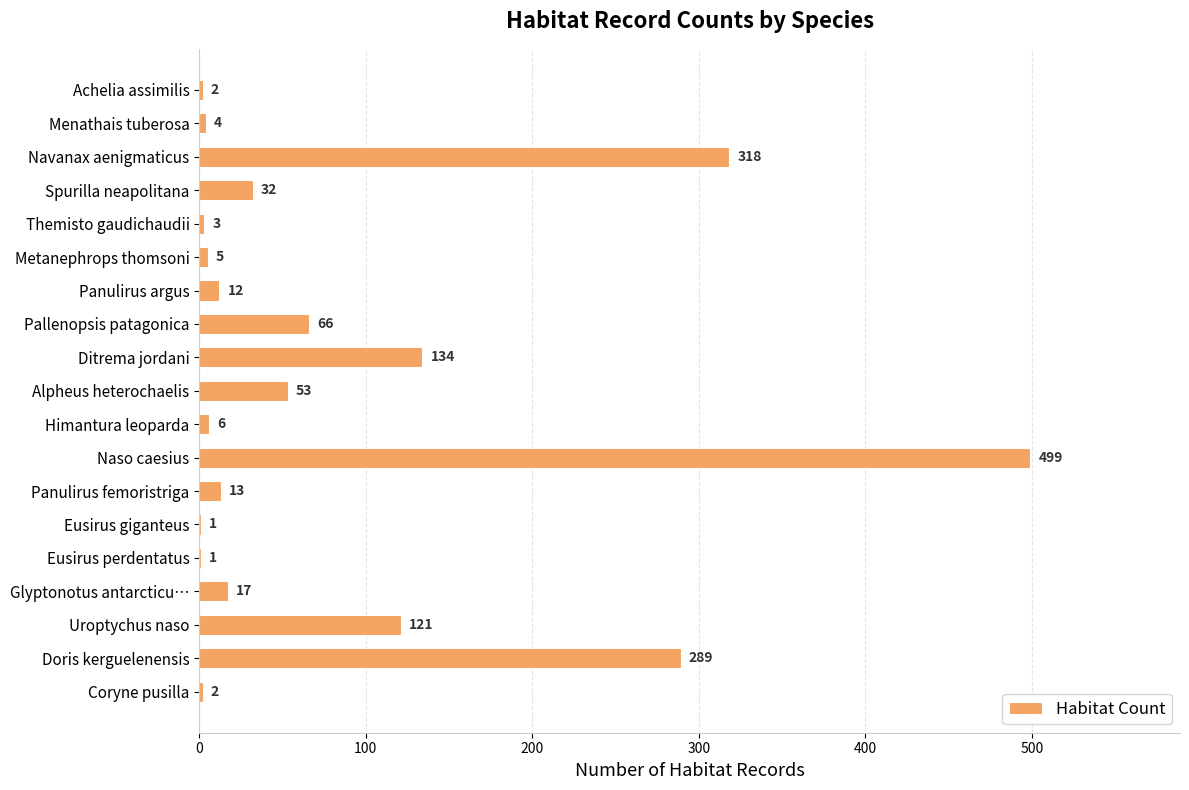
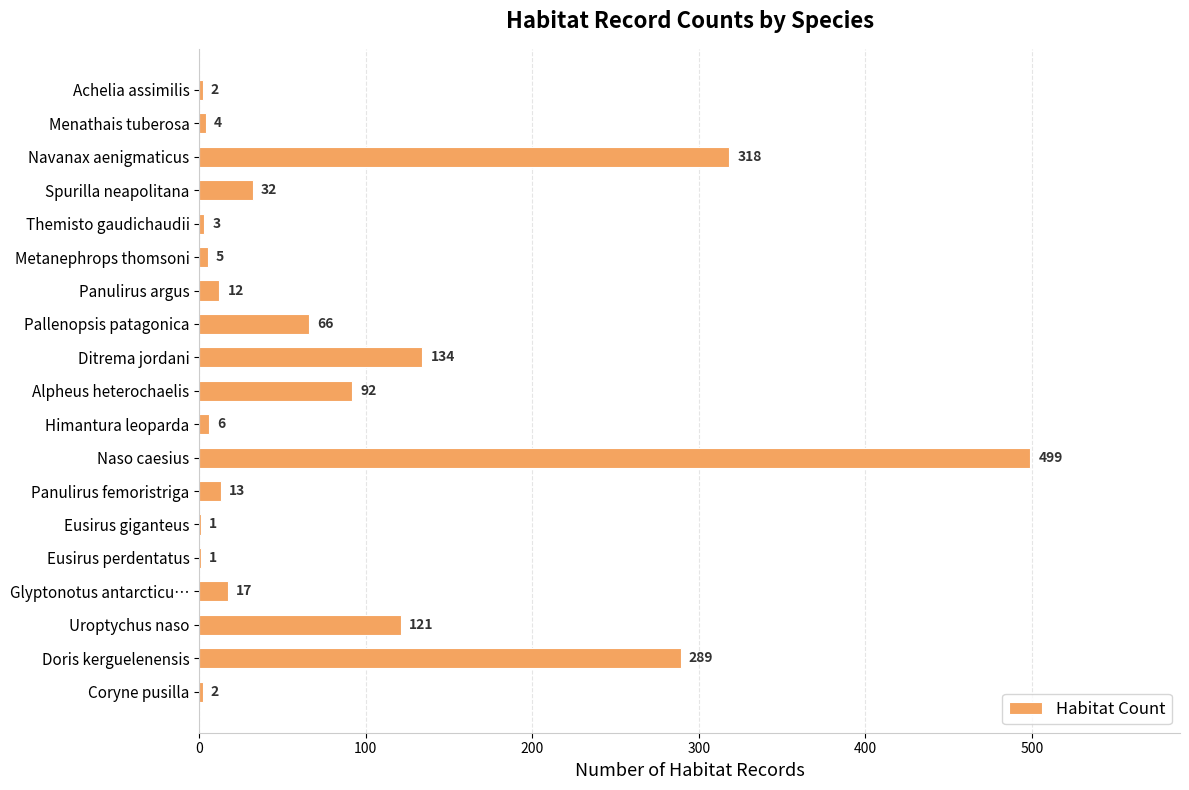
  {
    "Achelia assimilis": 2,
    "Menathais tuberosa": 4,
    "Navanax aenigmaticus": 318,
    "Spurilla neapolitana": 32,
    "Themisto gaudichaudii": 3,
    "Metanephrops thomsoni": 5,
    "Panulirus argus": 12,
    "Pallenopsis patagonica": 66,
    "Ditrema jordani": 134,
-   "Alpheus heterochaelis": 53,
+   "Alpheus heterochaelis": 92,
    "Himantura leoparda": 6,
    "Naso caesius": 499,
    "Panulirus femoristriga": 13,
    "Eusirus giganteus": 1,
    "Eusirus perdentatus": 1,
    "Glyptonotus antarcticu…": 17,
    "Uroptychus naso": 121,
    "Doris kerguelenensis": 289,
    "Coryne pusilla": 2
  }
